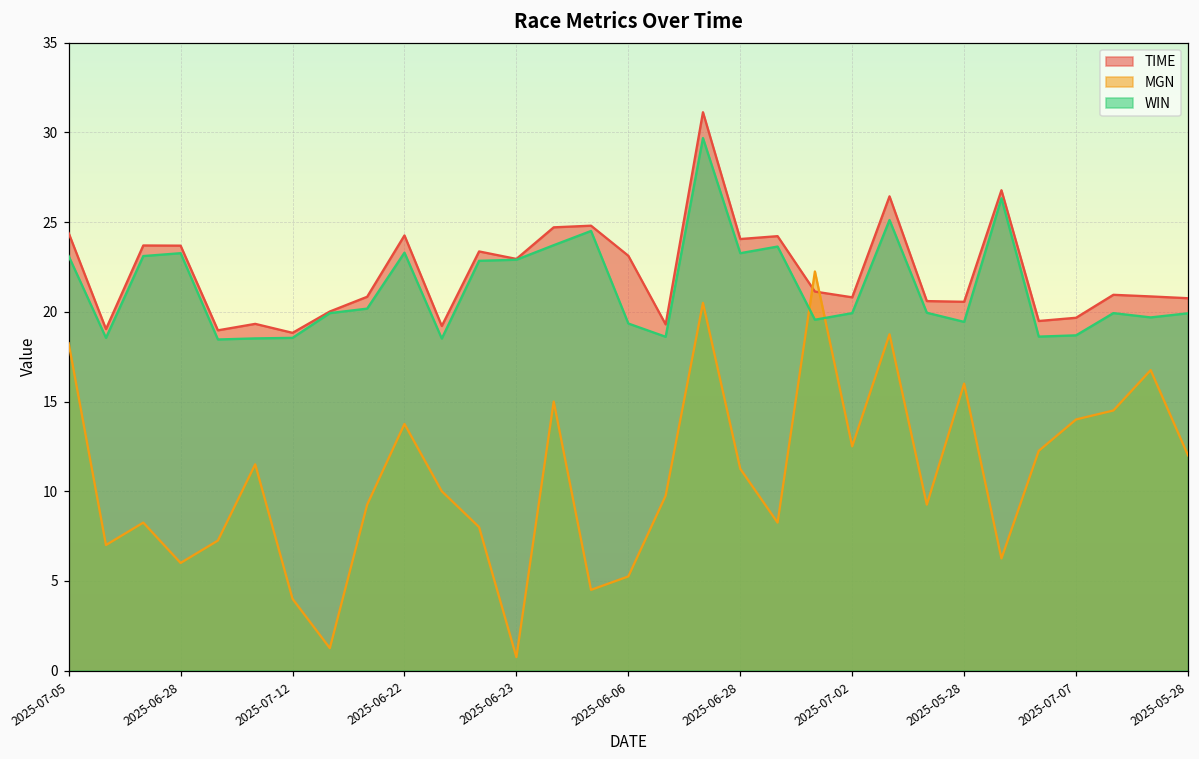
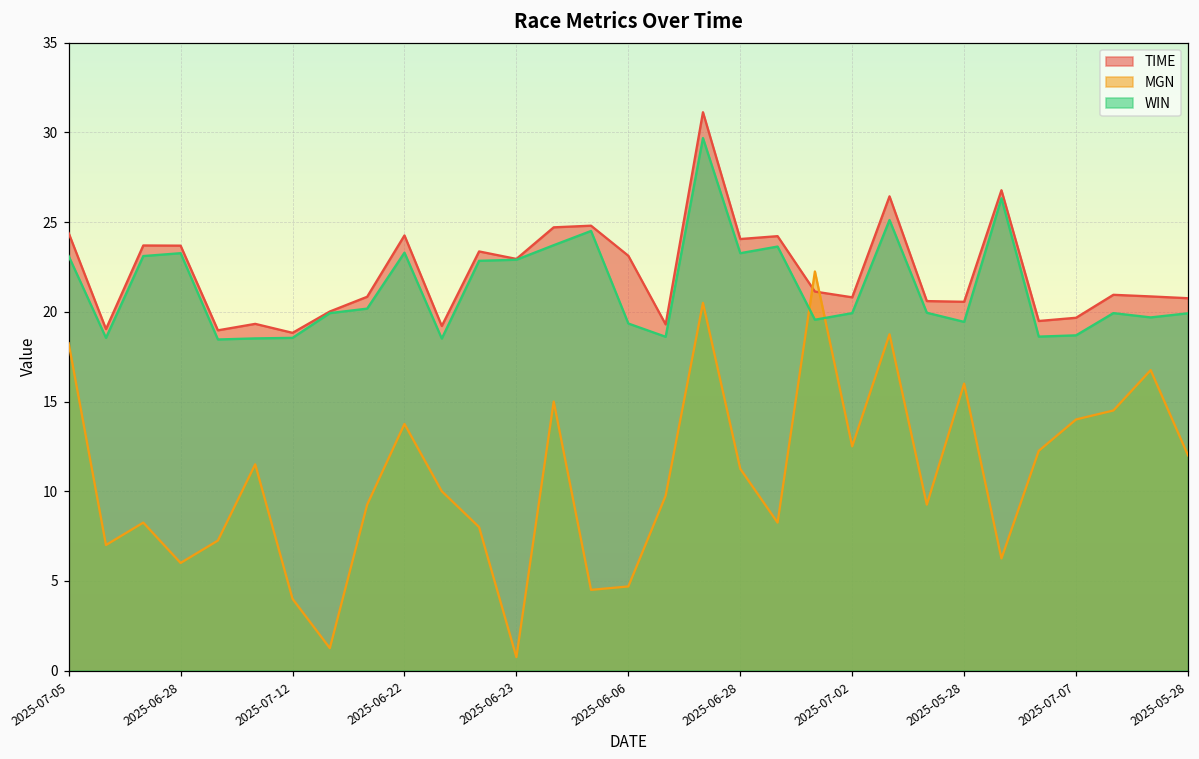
  {
    "TIME": {
      "2025-06-06": 23.1
    },
    "MGN": {
-     "2025-06-06": 5.3
+     "2025-06-06": 4.7
    },
    "WIN": {
      "2025-06-06": 19.3
    }
  }
